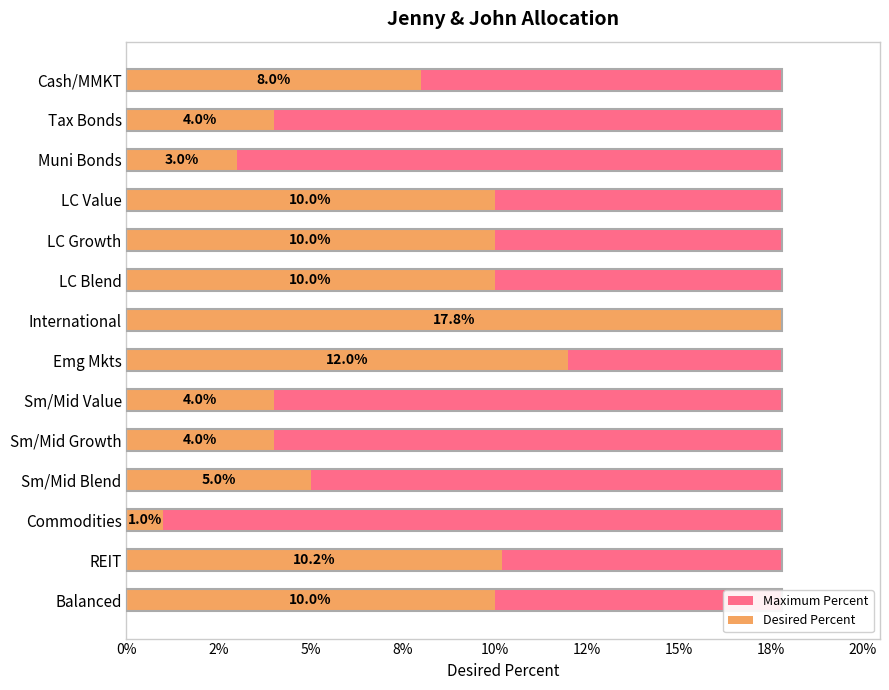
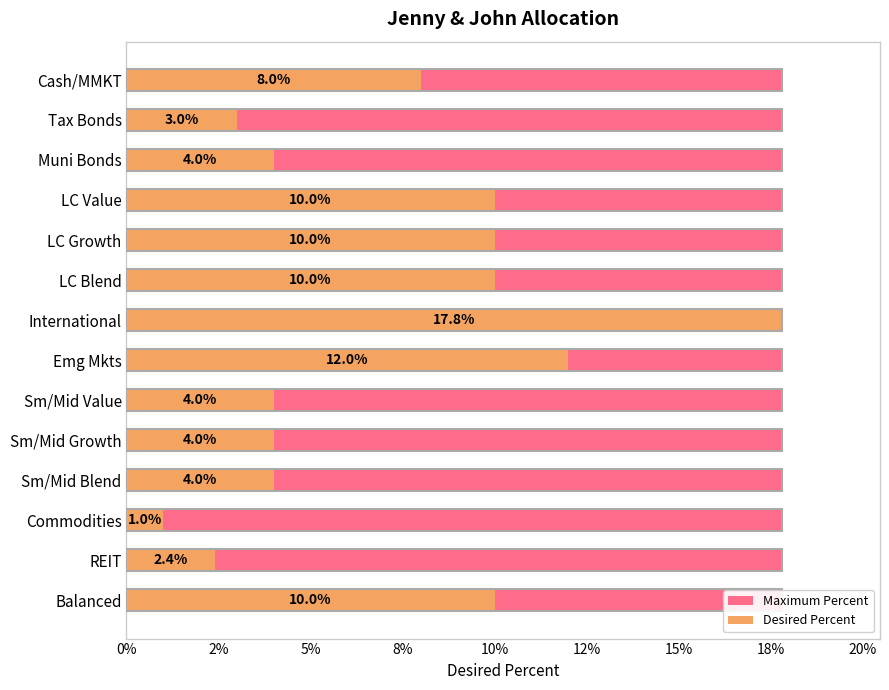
  {
    "Maximum Percent": {
      "International": "17.8%"
    },
    "Desired Percent": {
-     "Tax Bonds": "4.0%",
-     "Muni Bonds": "3.0%",
+     "Tax Bonds": "3.0%",
+     "Muni Bonds": "4.0%",
      "International": "17.8%",
-     "Sm/Mid Blend": "5.0%",
-     "REIT": "10.2%"
+     "Sm/Mid Blend": "4.0%",
+     "REIT": "2.4%"
    }
  }
